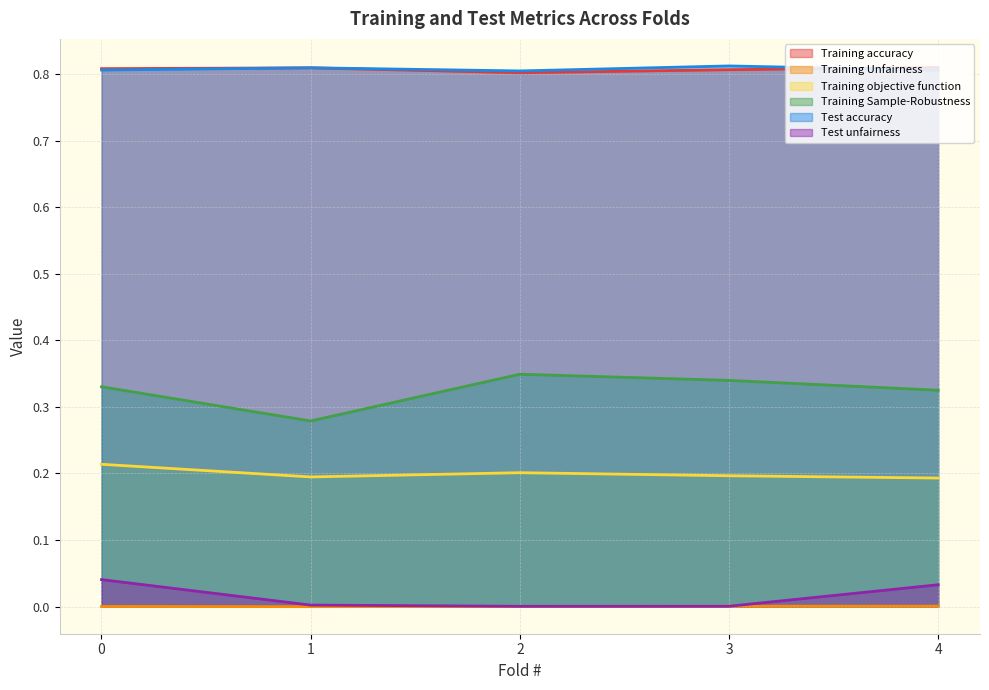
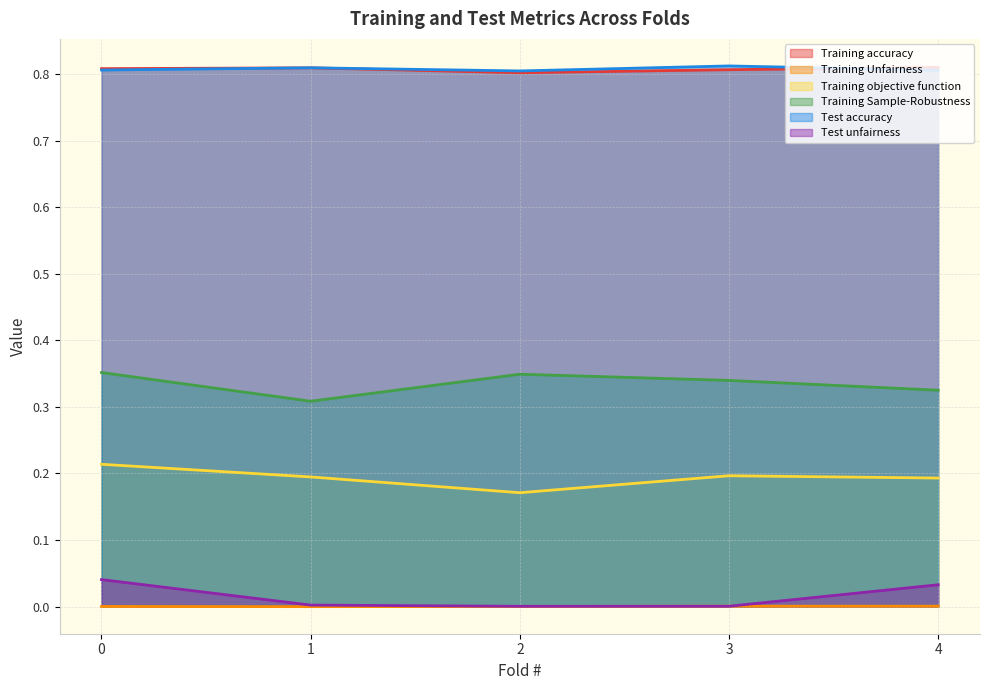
  {
    "Training accuracy": {
      "3": 0.81
    },
    "Training Unfairness": {
      "0": 0.00,
      "4": 0.00
    },
    "Training objective function": {
      "0": 0.21,
      "1": 0.19,
-     "2": 0.20,
+     "2": 0.17,
      "3": 0.20,
      "4": 0.19
    },
    "Training Sample-Robustness": {
-     "0": 0.33,
-     "1": 0.28,
+     "0": 0.35,
+     "1": 0.31,
      "2": 0.35,
      "3": 0.34,
      "4": 0.33
    },
    "Test accuracy": {
      "3": 0.81
    },
    "Test unfairness": {
      "0": 0.04,
      "4": 0.03
    }
  }
